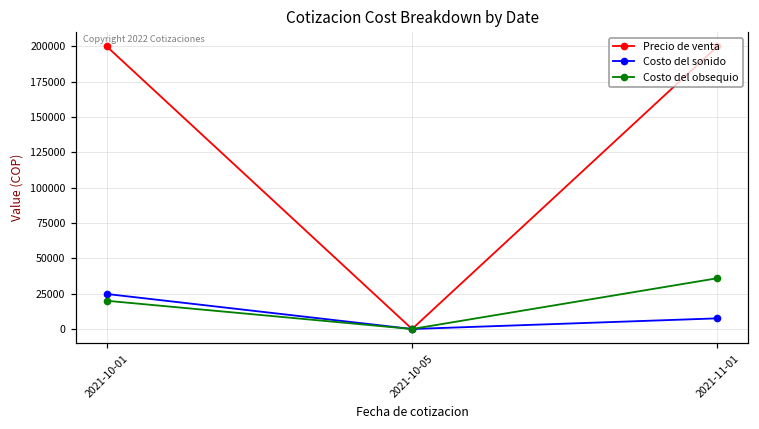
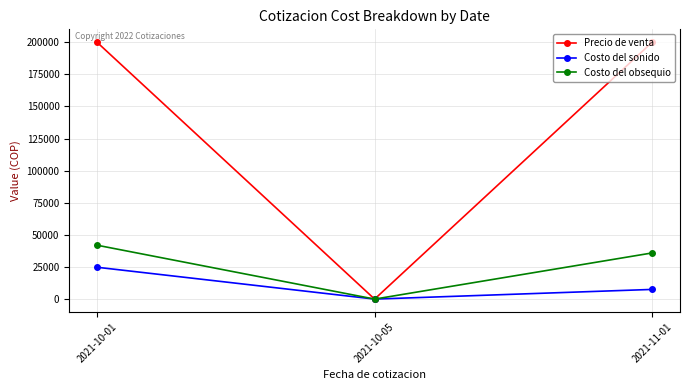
  {
    "Costo del sonido": {
      "2021-10-01": 25000,
      "2021-11-01": 8000
    },
    "Costo del obsequio": {
-     "2021-10-01": 20000,
+     "2021-10-01": 42000,
      "2021-11-01": 36000
    }
  }
